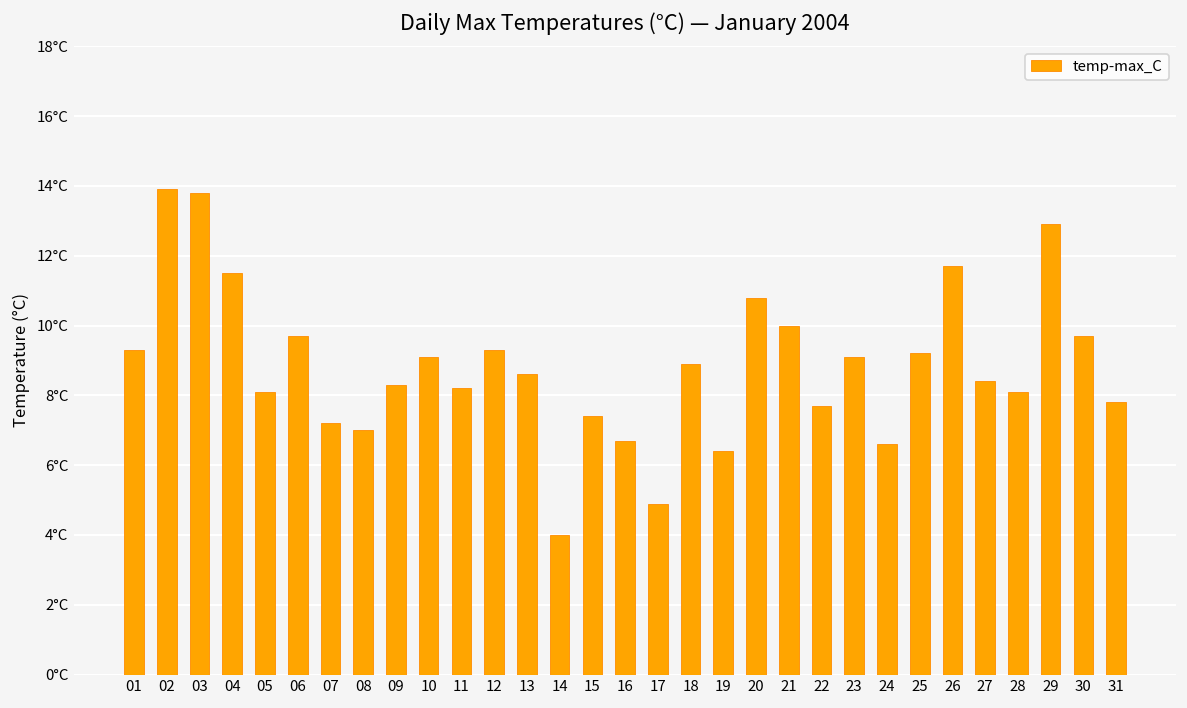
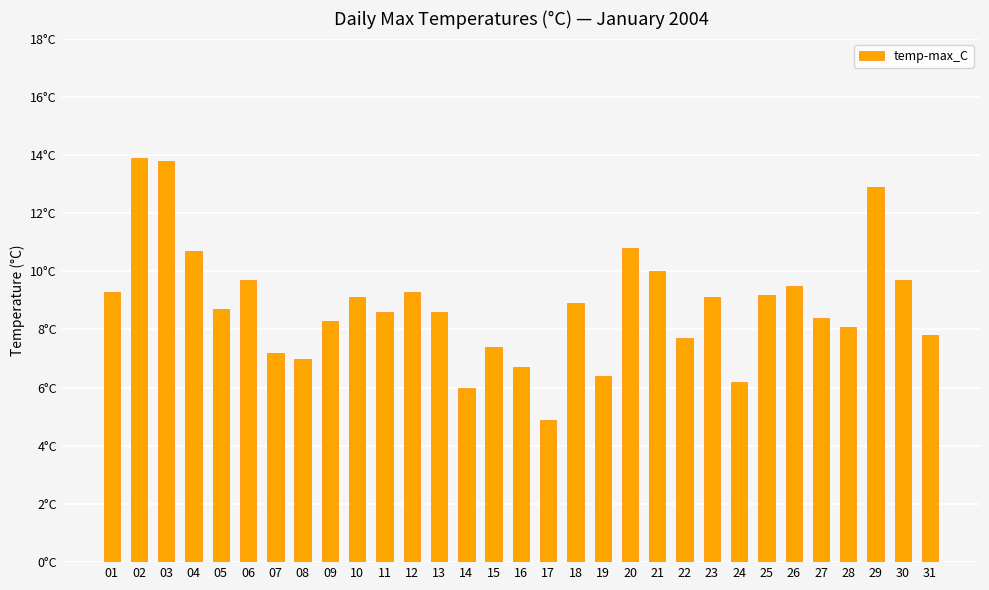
  {
    "01": "9.3°C",
    "02": "13.9°C",
    "03": "13.8°C",
-   "04": "11.5°C",
-   "05": "8.1°C",
+   "04": "10.7°C",
+   "05": "8.7°C",
    "06": "9.7°C",
    "07": "7.2°C",
    "08": "7.0°C",
    "09": "8.3°C",
    "10": "9.1°C",
-   "11": "8.2°C",
+   "11": "8.6°C",
    "12": "9.3°C",
    "13": "8.6°C",
-   "14": "4°C",
+   "14": "6°C",
    "15": "7.4°C",
    "16": "6.7°C",
    "17": "4.9°C",
    "18": "8.9°C",
    "19": "6.4°C",
    "20": "10.8°C",
    "21": "10.0°C",
    "22": "7.7°C",
    "23": "9.1°C",
-   "24": "6.6°C",
+   "24": "6.2°C",
    "25": "9.2°C",
-   "26": "11.7°C",
+   "26": "9.5°C",
    "27": "8.4°C",
    "28": "8.1°C",
    "29": "12.9°C",
    "30": "9.7°C",
    "31": "7.8°C"
  }
